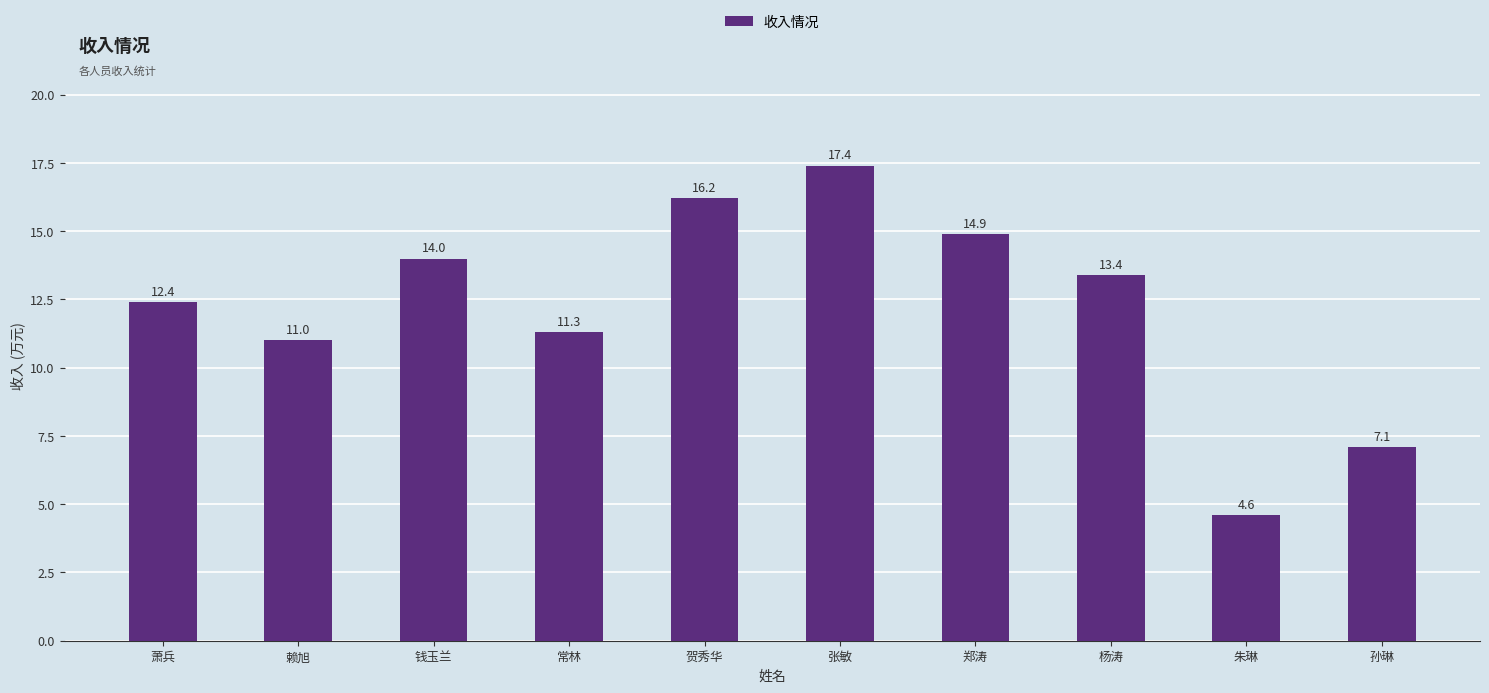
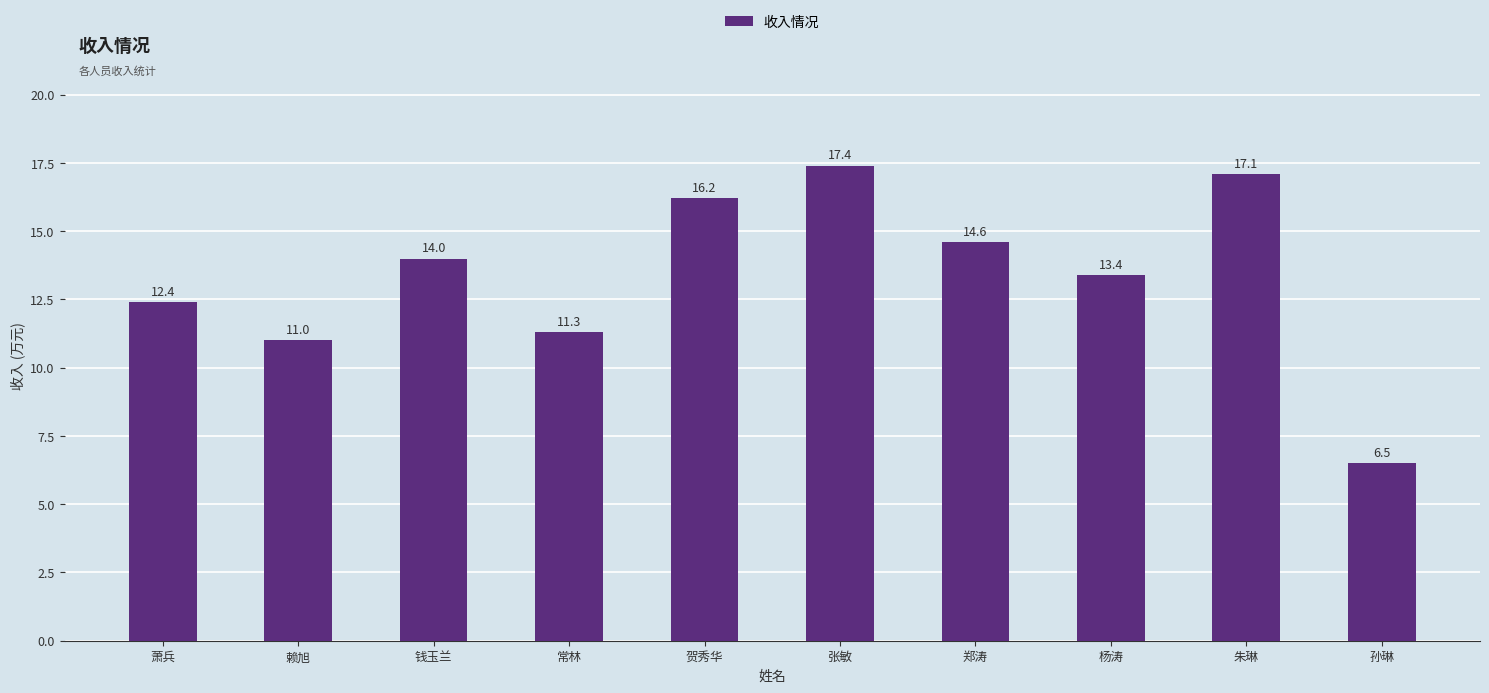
  {
    "萧兵": 12.4,
    "赖旭": 11.0,
    "钱玉兰": 14.0,
    "常林": 11.3,
    "贺秀华": 16.2,
    "张敏": 17.4,
-   "郑涛": 14.9,
+   "郑涛": 14.6,
    "杨涛": 13.4,
-   "朱琳": 4.6,
-   "孙琳": 7.1
+   "朱琳": 17.1,
+   "孙琳": 6.5
  }
